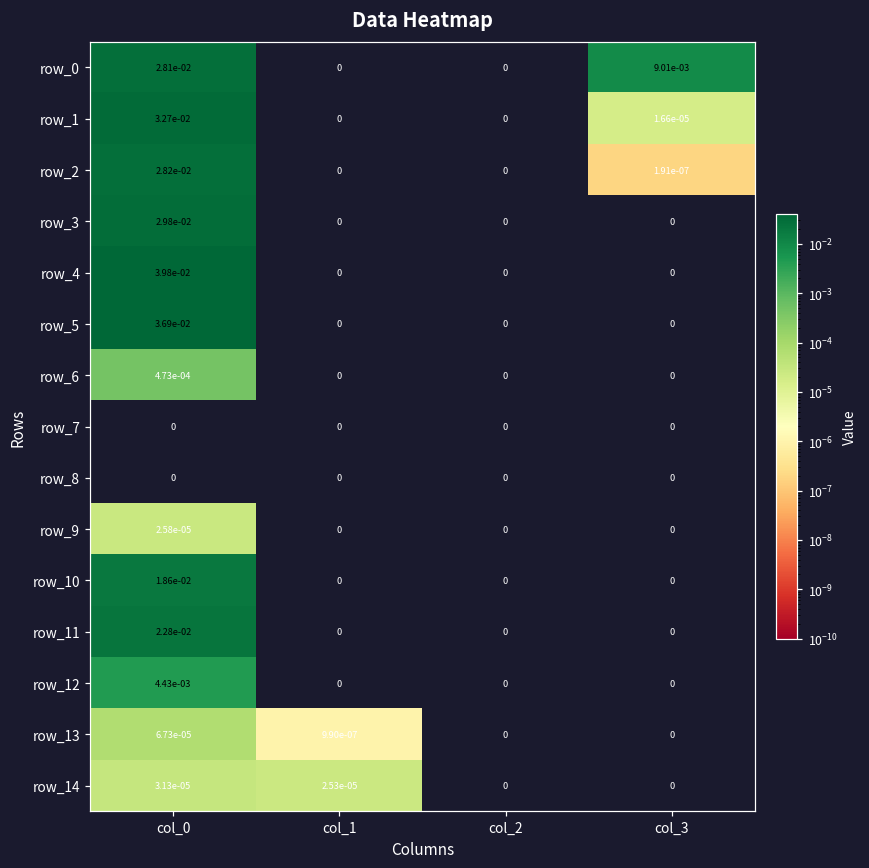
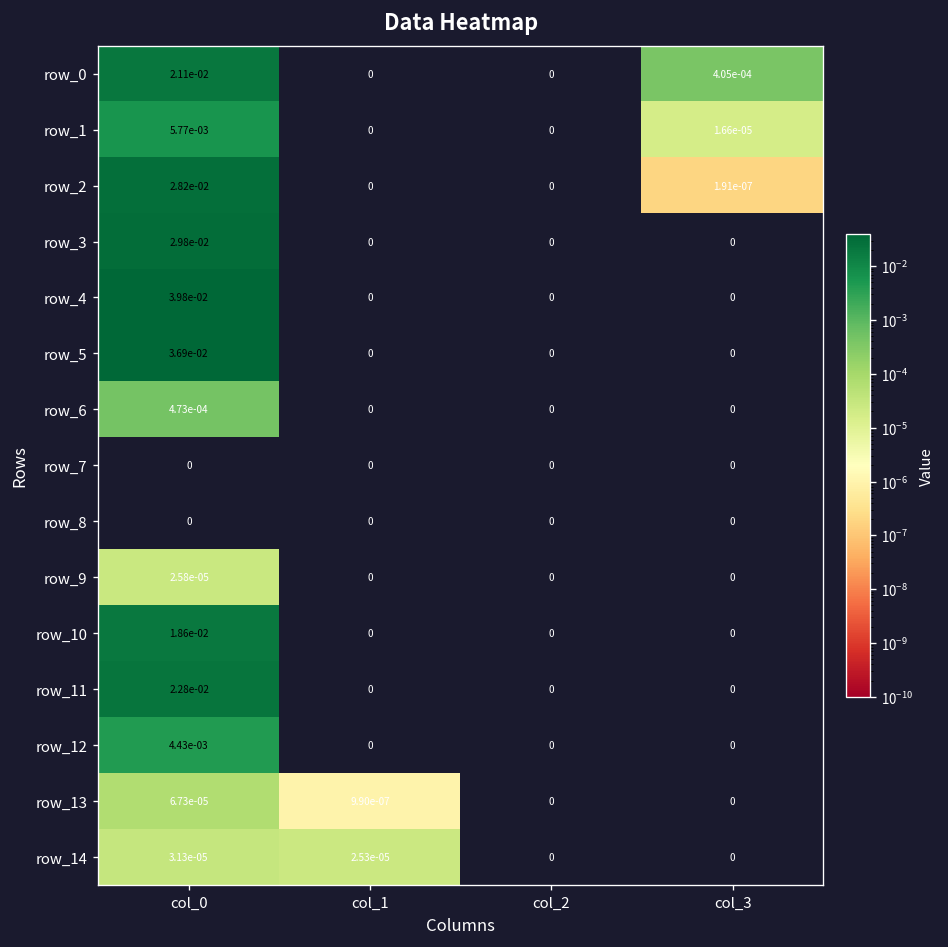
  {
    "row_0": {
-     "col_0": "2.81e-02",
+     "col_0": "2.11e-02",
      "col_1": "0",
      "col_2": "0",
-     "col_3": "9.01e-03"
+     "col_3": "4.05e-04"
    },
    "row_1": {
-     "col_0": "3.27e-02",
+     "col_0": "5.77e-03",
      "col_1": "0",
      "col_2": "0",
      "col_3": "1.66e-05"
    },
    "row_2": {
      "col_0": "2.82e-02",
      "col_1": "0",
      "col_2": "0",
      "col_3": "1.91e-07"
    },
    "row_3": {
      "col_0": "2.98e-02",
      "col_1": "0",
      "col_2": "0",
      "col_3": "0"
    },
    "row_4": {
      "col_0": "3.98e-02",
      "col_1": "0",
      "col_2": "0",
      "col_3": "0"
    },
    "row_5": {
      "col_0": "3.69e-02",
      "col_1": "0",
      "col_2": "0",
      "col_3": "0"
    },
    "row_6": {
      "col_0": "4.73e-04",
      "col_1": "0",
      "col_2": "0",
      "col_3": "0"
    },
    "row_7": {
      "col_0": "0",
      "col_1": "0",
      "col_2": "0",
      "col_3": "0"
    },
    "row_8": {
      "col_0": "0",
      "col_1": "0",
      "col_2": "0",
      "col_3": "0"
    },
    "row_9": {
      "col_0": "2.58e-05",
      "col_1": "0",
      "col_2": "0",
      "col_3": "0"
    },
    "row_10": {
      "col_0": "1.86e-02",
      "col_1": "0",
      "col_2": "0",
      "col_3": "0"
    },
    "row_11": {
      "col_0": "2.28e-02",
      "col_1": "0",
      "col_2": "0",
      "col_3": "0"
    },
    "row_12": {
      "col_0": "4.43e-03",
      "col_1": "0",
      "col_2": "0",
      "col_3": "0"
    },
    "row_13": {
      "col_0": "6.73e-05",
      "col_1": "9.90e-07",
      "col_2": "0",
      "col_3": "0"
    },
    "row_14": {
      "col_0": "3.13e-05",
      "col_1": "2.53e-05",
      "col_2": "0",
      "col_3": "0"
    }
  }
